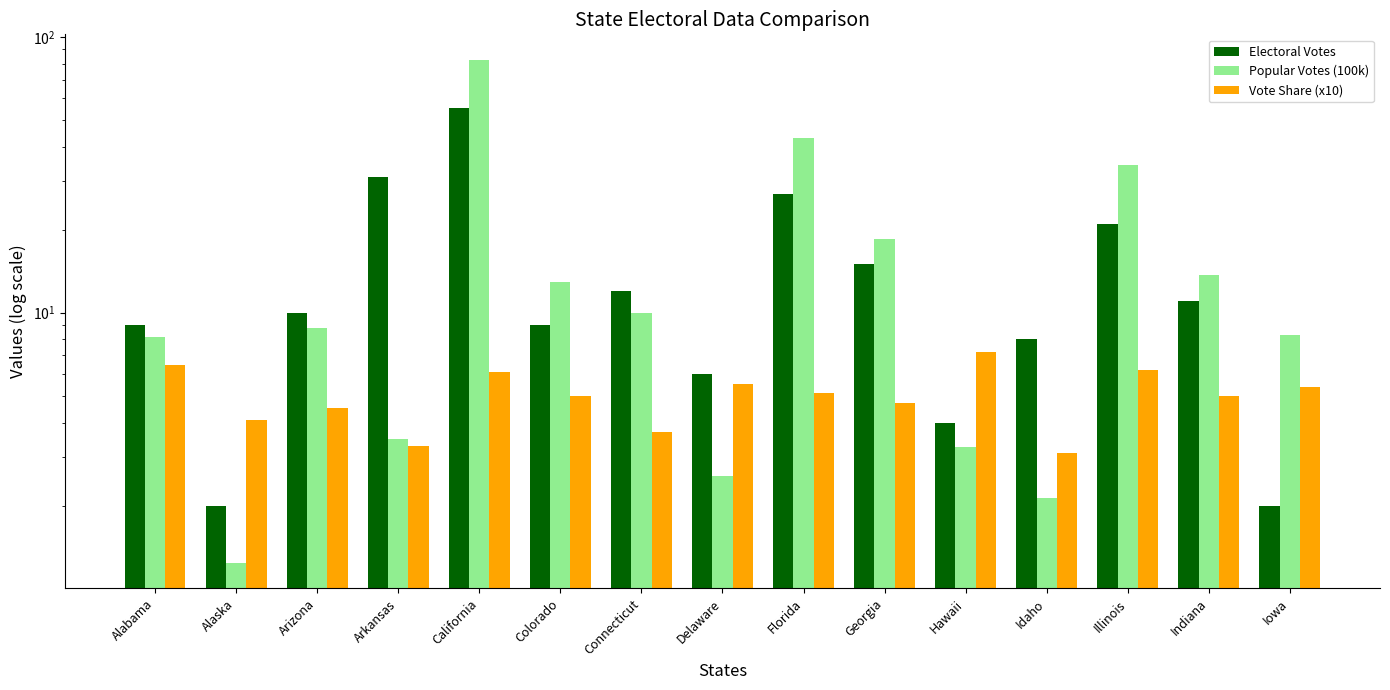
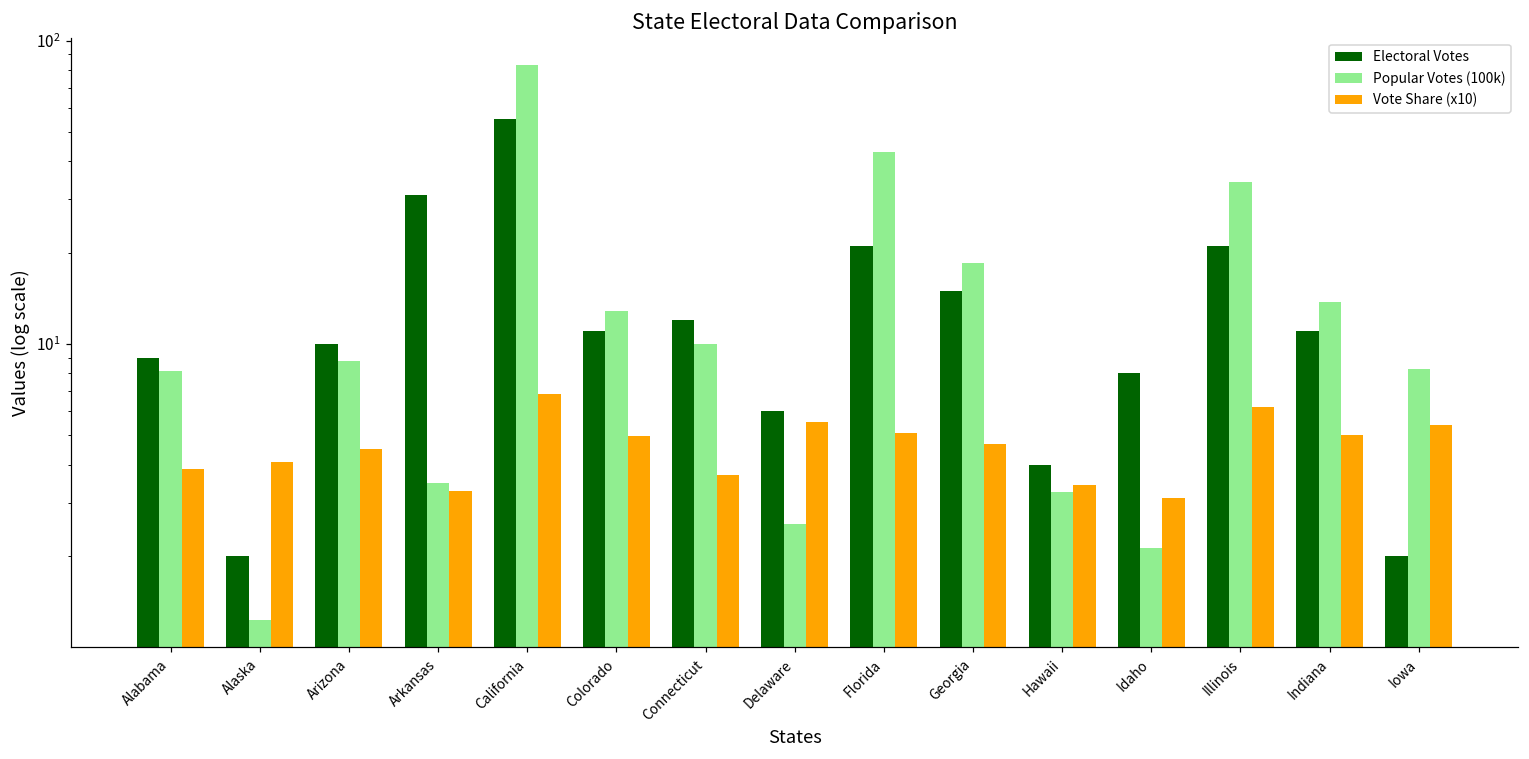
  {
    "Electoral Votes": {
      "Alabama": 9,
      "Alaska": 2,
      "Arizona": 10,
      "Arkansas": 31,
      "California": 55,
-     "Colorado": 9,
+     "Colorado": 11,
      "Connecticut": 12,
      "Delaware": 6,
-     "Florida": 27,
+     "Florida": 21,
      "Georgia": 15,
      "Hawaii": 4,
      "Idaho": 8,
      "Illinois": 21,
      "Indiana": 11,
      "Iowa": 2
    },
    "Popular Votes (100k)": {
      "Alabama": 8.1,
      "Alaska": 1.2,
      "Arizona": 8.8,
      "Arkansas": 3.5,
      "California": 83,
      "Colorado": 13,
      "Connecticut": 10.0,
      "Delaware": 2.6,
      "Florida": 43,
      "Georgia": 18,
      "Hawaii": 3.3,
      "Idaho": 2.1,
      "Illinois": 34,
      "Indiana": 14,
      "Iowa": 8.3
    },
    "Vote Share (x10)": {
-     "Alabama": 6.5,
+     "Alabama": 3.9,
      "Alaska": 4.1,
      "Arizona": 4.5,
      "Arkansas": 3.3,
-     "California": 6.1,
+     "California": 6.9,
      "Colorado": 5.0,
      "Connecticut": 3.7,
      "Delaware": 5.5,
      "Florida": 5.1,
      "Georgia": 4.7,
-     "Hawaii": 7.2,
+     "Hawaii": 3.4,
      "Idaho": 3.1,
      "Illinois": 6.2,
      "Indiana": 5.0,
      "Iowa": 5.4
    }
  }
